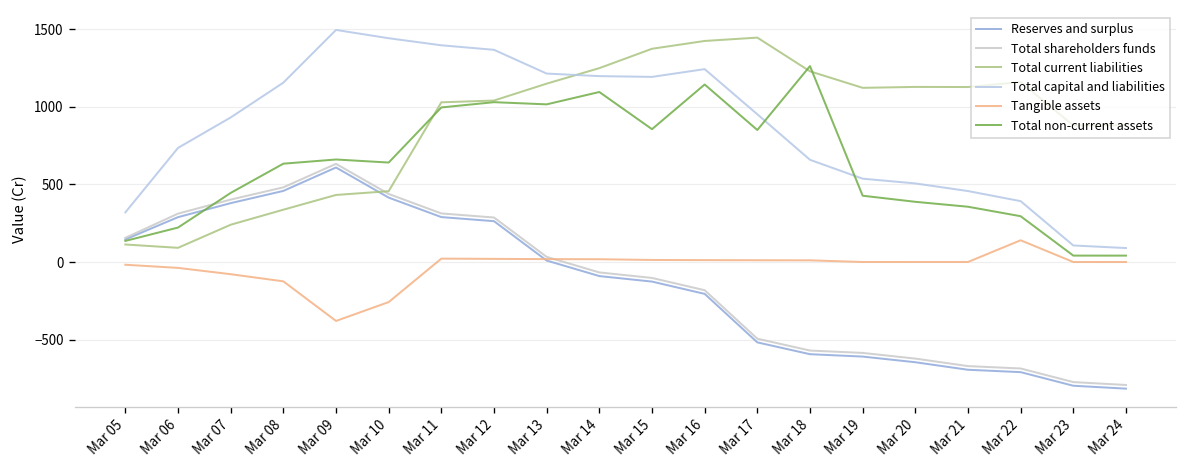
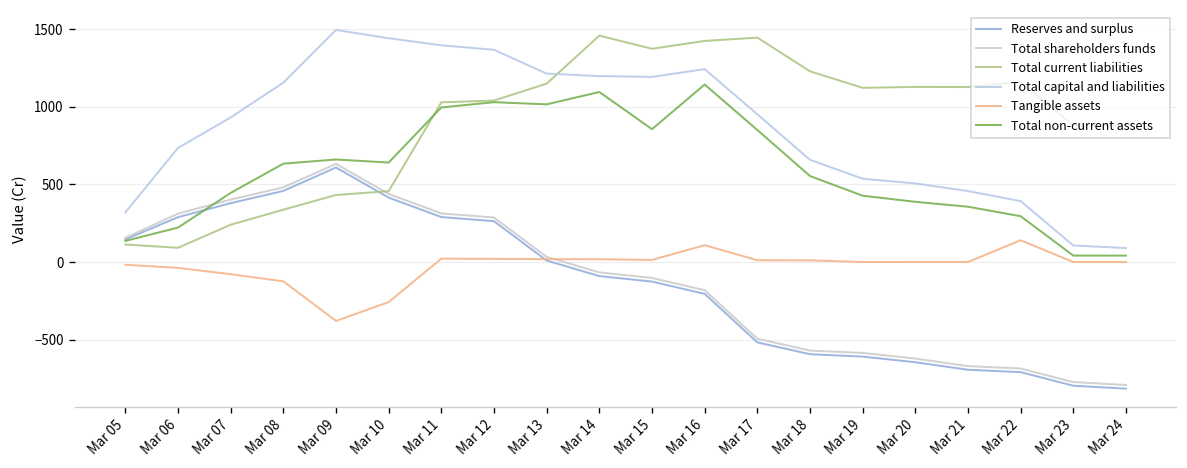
  {
    "Total current liabilities": {
      "Mar 05": 110,
      "Mar 06": 90,
      "Mar 07": 240,
      "Mar 08": 340,
      "Mar 09": 430,
      "Mar 11": 1030,
      "Mar 13": 1150,
-     "Mar 14": 1250,
+     "Mar 14": 1460,
      "Mar 15": 1370,
      "Mar 16": 1420,
      "Mar 17": 1450,
      "Mar 18": 1230,
      "Mar 19": 1120,
      "Mar 20": 1130,
      "Mar 21": 1130
    },
    "Tangible assets": {
      "Mar 05": -20,
      "Mar 06": -40,
      "Mar 07": -80,
      "Mar 08": -120,
      "Mar 09": -380,
      "Mar 10": -260,
      "Mar 11": 20,
      "Mar 12": 20,
      "Mar 14": 20,
      "Mar 15": 10,
-     "Mar 16": 10,
+     "Mar 16": 110,
      "Mar 17": 10,
      "Mar 18": 10,
      "Mar 19": 0,
      "Mar 20": 0,
      "Mar 21": 0,
      "Mar 22": 140,
      "Mar 23": 0,
      "Mar 24": 0
    },
    "Total non-current assets": {
      "Mar 06": 220,
      "Mar 07": 450,
      "Mar 08": 630,
      "Mar 09": 660,
      "Mar 10": 640,
      "Mar 11": 1000,
      "Mar 13": 1020,
      "Mar 14": 1100,
      "Mar 15": 860,
      "Mar 16": 1140,
      "Mar 17": 850,
-     "Mar 18": 1260,
+     "Mar 18": 550,
      "Mar 19": 430,
      "Mar 20": 390,
      "Mar 21": 360,
      "Mar 22": 300,
      "Mar 23": 40,
      "Mar 24": 40
    }
  }
